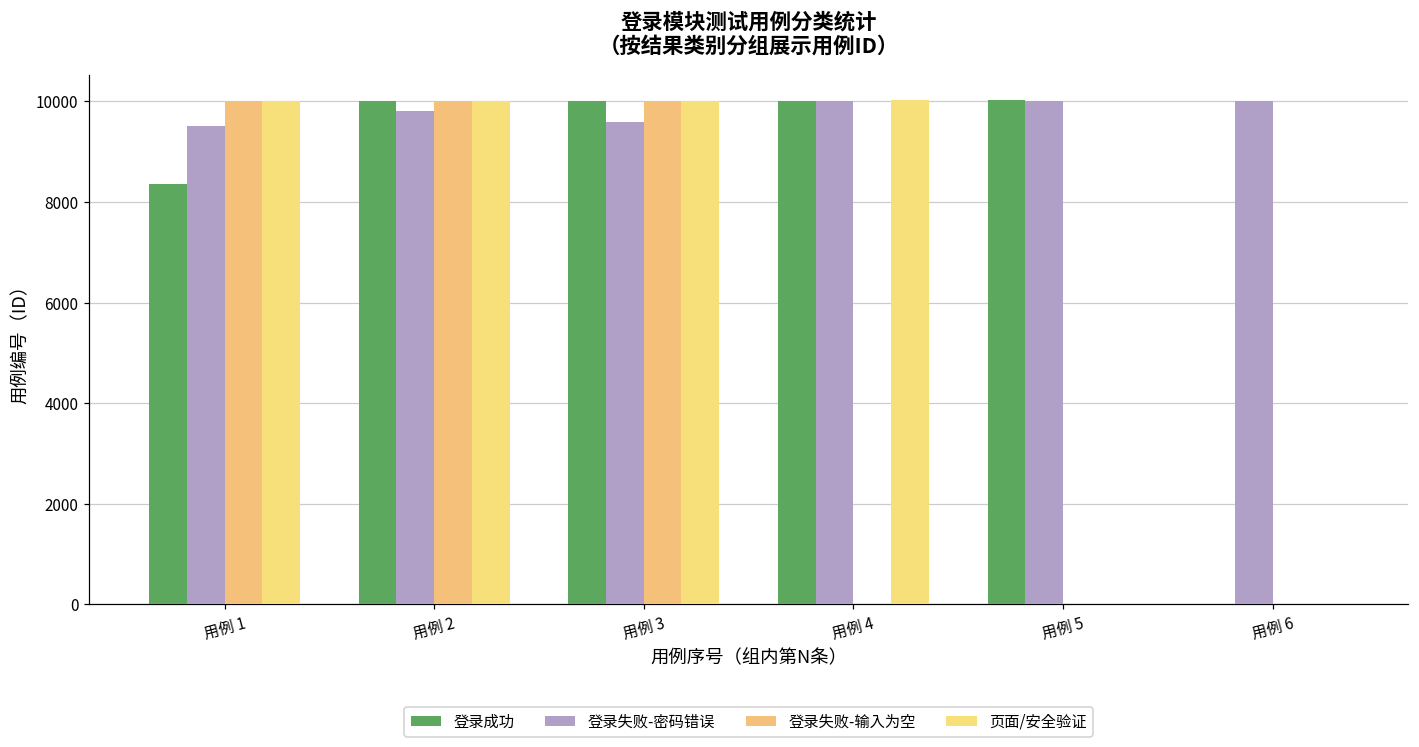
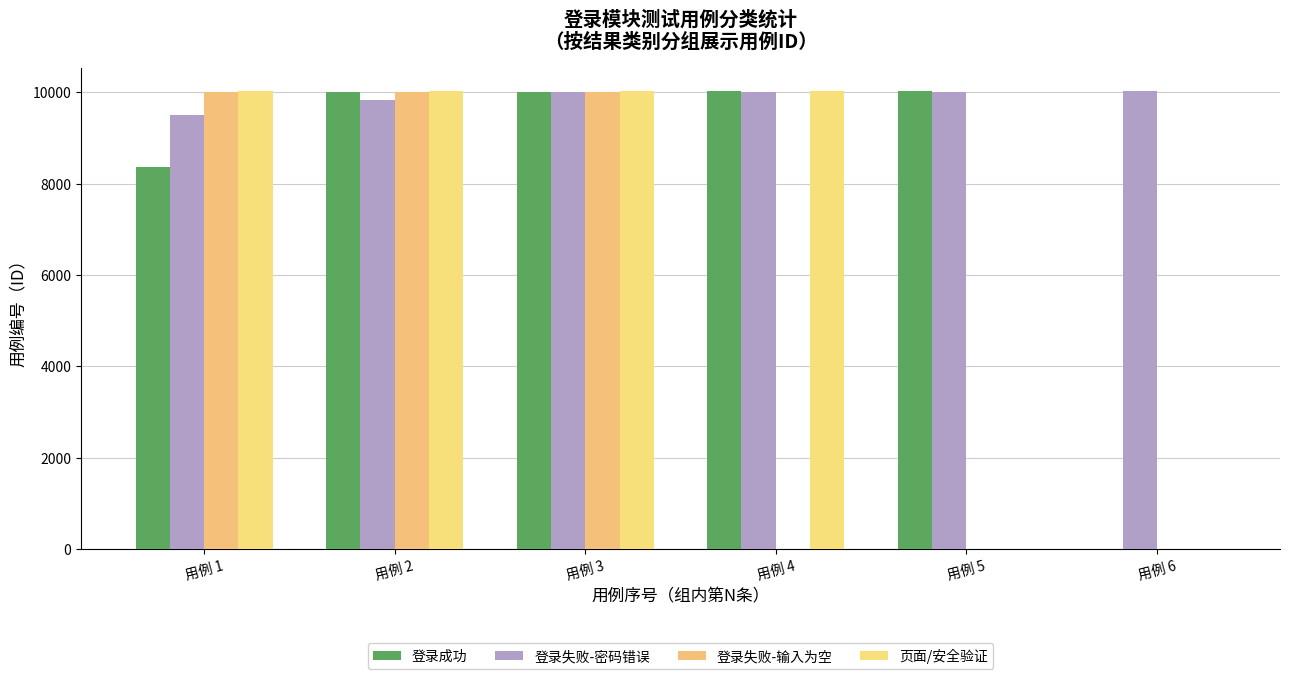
  {
    "登录成功": {
      "用例 1": 8400,
      "用例 2": 10000,
      "用例 3": 10000,
      "用例 4": 10000,
      "用例 5": 10000,
      "用例 6": 0
    },
    "登录失败-密码错误": {
      "用例 1": 9500,
      "用例 2": 9800,
-     "用例 3": 9600,
+     "用例 3": 10000,
      "用例 4": 10000,
      "用例 5": 10000,
      "用例 6": 10000
    }
  }
